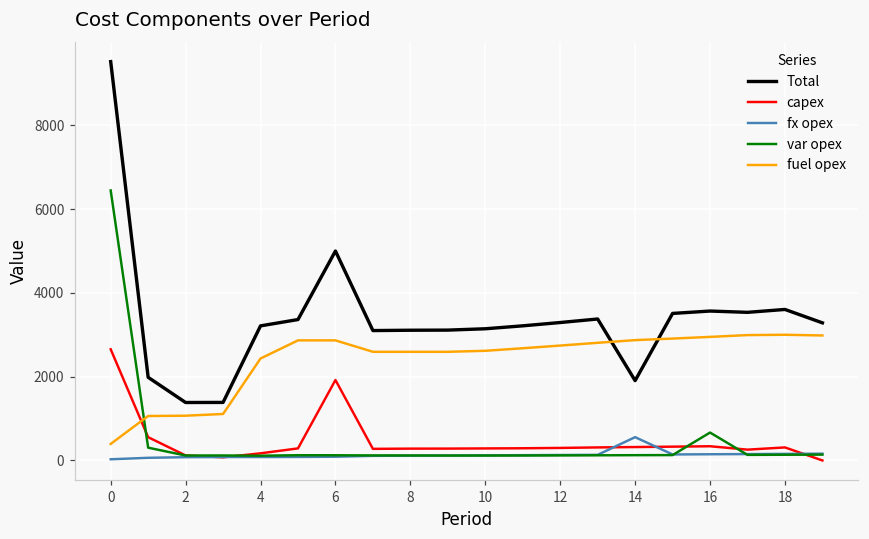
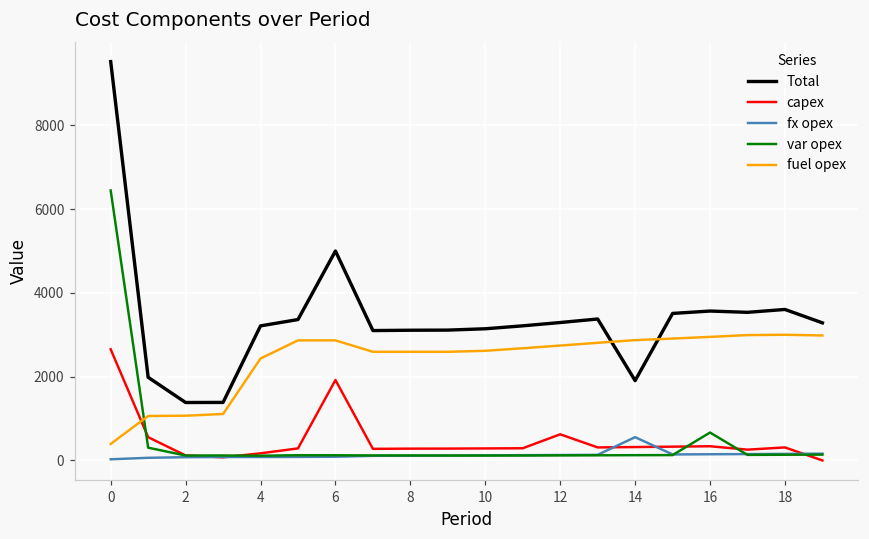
  {
    "Total": {
      "0": 9500,
      "2": 1400,
      "4": 3200,
      "6": 5000,
      "8": 3100,
      "10": 3100,
      "12": 3300,
      "14": 1900,
      "16": 3600,
      "18": 3600
    },
    "capex": {
      "0": 2700,
      "6": 1900,
      "8": 300,
      "10": 300,
-     "12": 300,
+     "12": 600,
      "14": 300,
      "16": 300,
      "18": 300
    },
    "fx opex": {
      "0": 0,
      "14": 600,
      "16": 100
    },
    "var opex": {
      "0": 6400,
      "14": 100,
      "16": 700
    },
    "fuel opex": {
      "0": 400,
      "2": 1100,
      "4": 2400,
      "6": 2900,
      "8": 2600,
      "10": 2600,
      "12": 2700,
      "14": 2900,
      "16": 2900,
      "18": 3000
    }
  }
